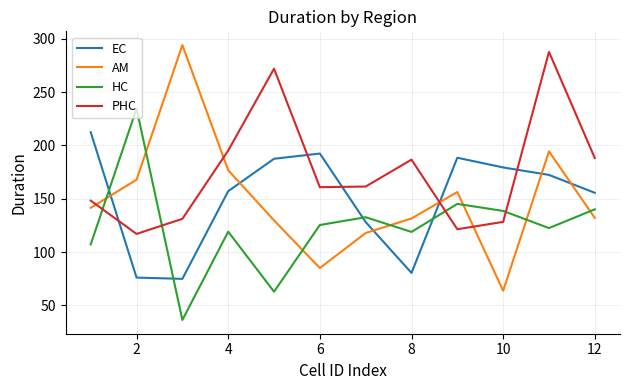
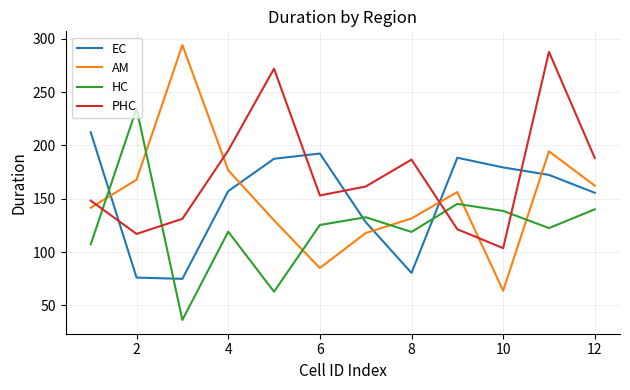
  {
    "EC": {
      "2": 76,
      "4": 157,
      "6": 192,
      "8": 80,
      "10": 179,
      "12": 156
    },
    "AM": {
      "2": 168,
      "4": 177,
      "6": 85,
      "8": 132,
      "10": 64,
-     "12": 132
+     "12": 162
    },
    "HC": {
      "4": 119,
      "6": 125,
      "8": 119,
      "10": 139,
      "12": 140
    },
    "PHC": {
      "2": 117,
      "4": 195,
-     "6": 161,
+     "6": 153,
      "8": 187,
-     "10": 128,
+     "10": 104,
      "12": 188
    }
  }
